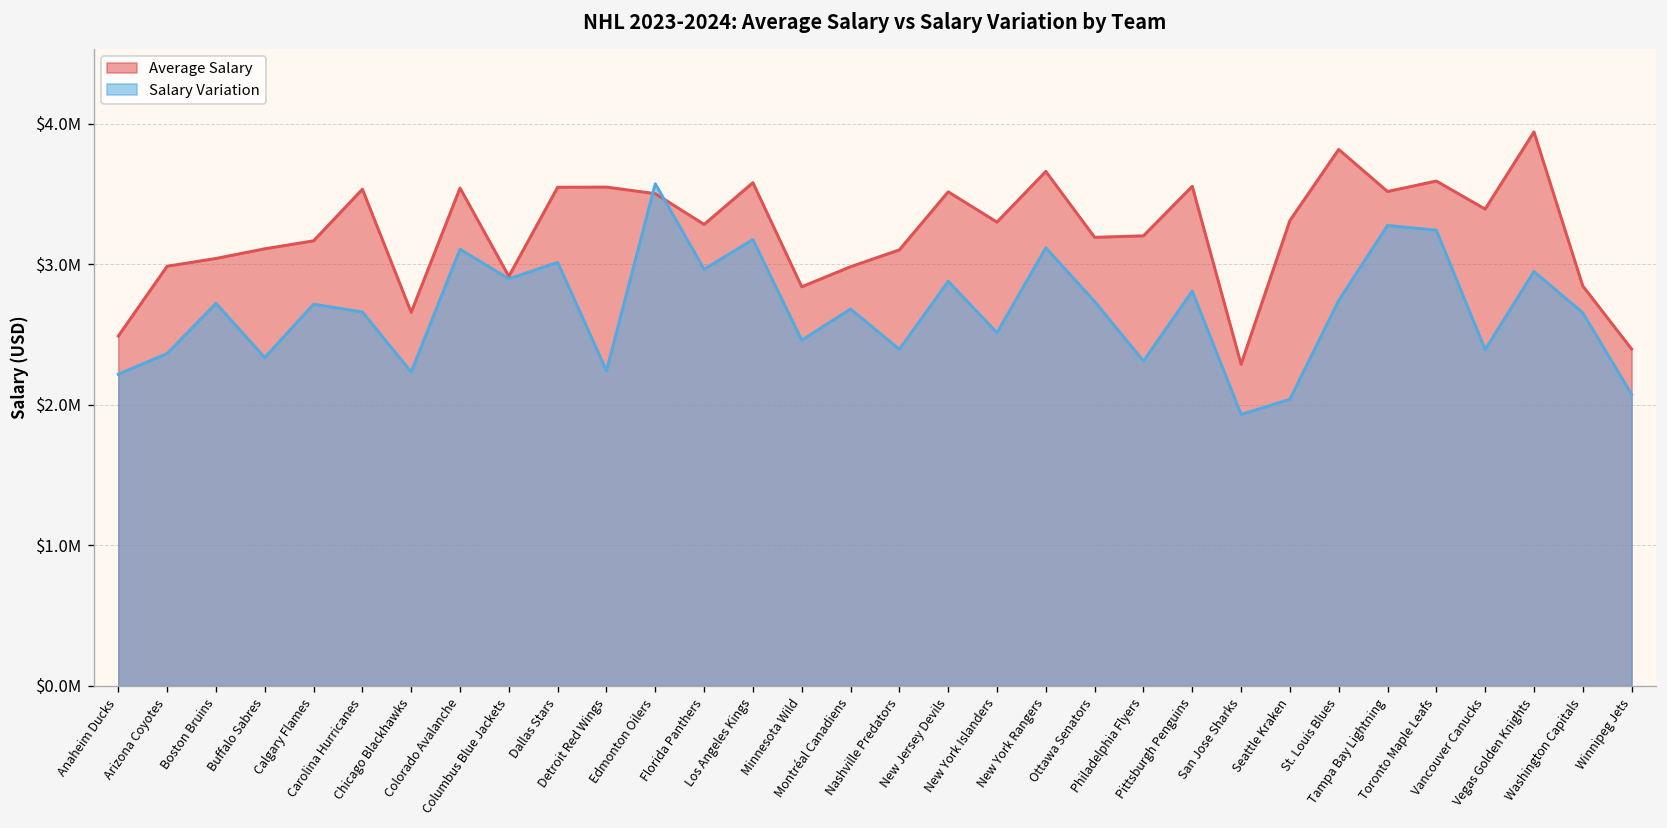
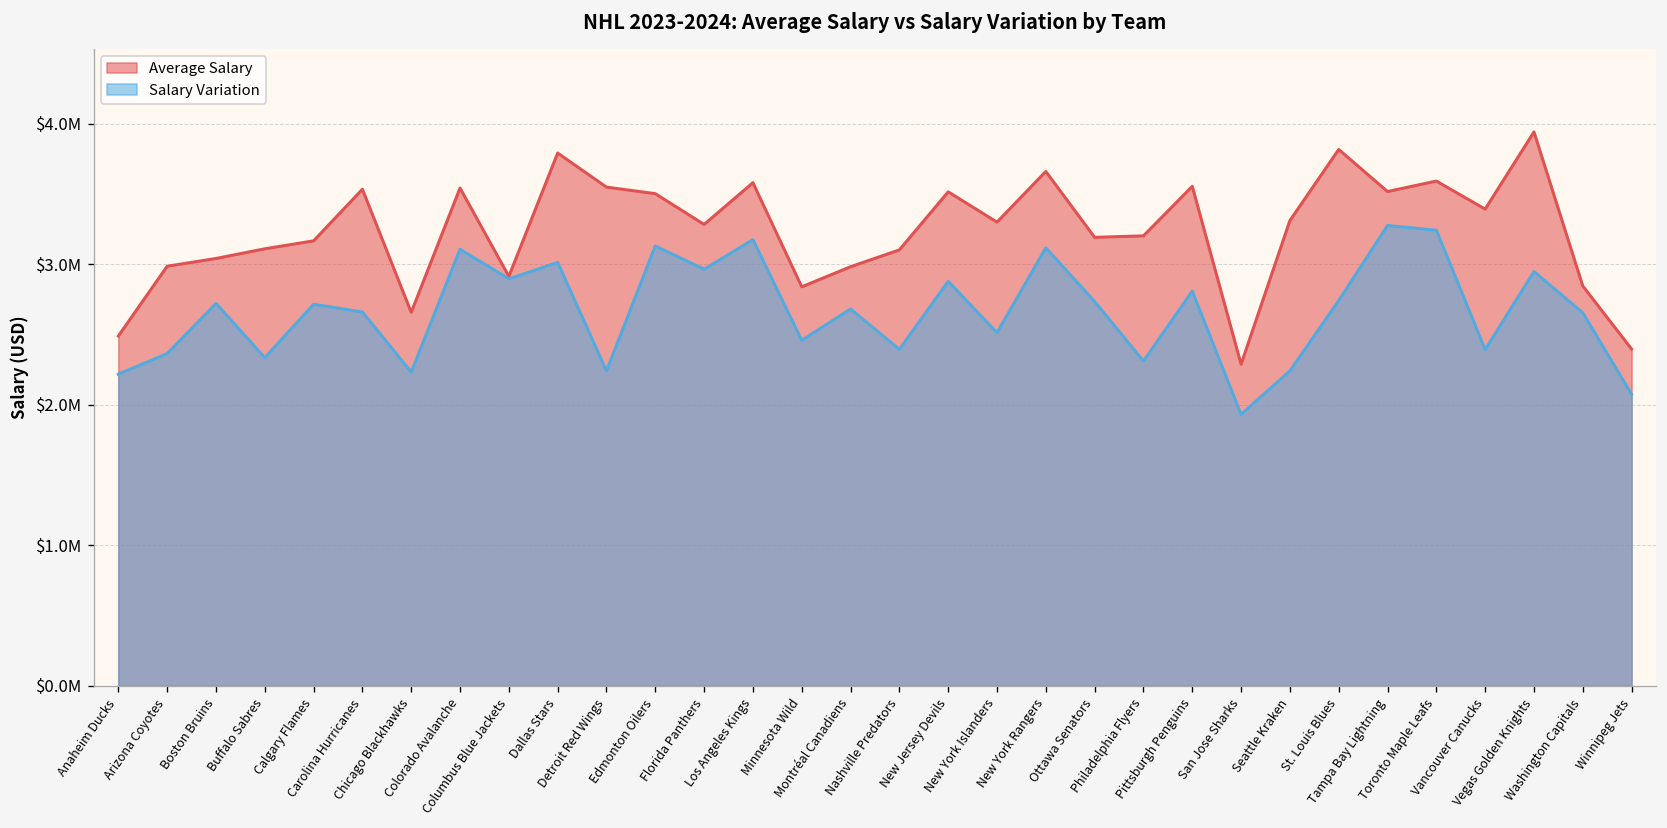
  {
    "Average Salary": {
      "Anaheim Ducks": "$2490000",
      "Arizona Coyotes": "$2990000",
      "Boston Bruins": "$3040000",
      "Buffalo Sabres": "$3110000",
      "Calgary Flames": "$3170000",
      "Carolina Hurricanes": "$3530000",
      "Chicago Blackhawks": "$2660000",
      "Colorado Avalanche": "$3540000",
-     "Dallas Stars": "$3550000",
+     "Dallas Stars": "$3790000",
      "Detroit Red Wings": "$3550000",
      "Edmonton Oilers": "$3500000",
      "Florida Panthers": "$3280000",
      "Los Angeles Kings": "$3580000",
      "Minnesota Wild": "$2840000",
      "Montréal Canadiens": "$2980000",
      "Nashville Predators": "$3100000",
      "New Jersey Devils": "$3520000",
      "New York Islanders": "$3300000",
      "New York Rangers": "$3660000",
      "Ottawa Senators": "$3190000",
      "Philadelphia Flyers": "$3200000",
      "Pittsburgh Penguins": "$3550000",
      "San Jose Sharks": "$2290000",
      "Seattle Kraken": "$3310000",
      "St. Louis Blues": "$3820000",
      "Tampa Bay Lightning": "$3520000",
      "Toronto Maple Leafs": "$3590000",
      "Vancouver Canucks": "$3390000",
      "Vegas Golden Knights": "$3940000",
      "Washington Capitals": "$2850000",
      "Winnipeg Jets": "$2400000"
    },
    "Salary Variation": {
      "Anaheim Ducks": "$2220000",
      "Arizona Coyotes": "$2360000",
      "Boston Bruins": "$2720000",
      "Buffalo Sabres": "$2340000",
      "Calgary Flames": "$2720000",
      "Carolina Hurricanes": "$2660000",
      "Chicago Blackhawks": "$2230000",
      "Colorado Avalanche": "$3110000",
      "Dallas Stars": "$3010000",
      "Detroit Red Wings": "$2240000",
-     "Edmonton Oilers": "$3570000",
+     "Edmonton Oilers": "$3130000",
      "Florida Panthers": "$2960000",
      "Los Angeles Kings": "$3170000",
      "Minnesota Wild": "$2460000",
      "Montréal Canadiens": "$2680000",
      "Nashville Predators": "$2390000",
      "New Jersey Devils": "$2880000",
      "New York Islanders": "$2510000",
      "New York Rangers": "$3120000",
      "Ottawa Senators": "$2730000",
      "Philadelphia Flyers": "$2310000",
      "Pittsburgh Penguins": "$2810000",
      "San Jose Sharks": "$1930000",
-     "Seattle Kraken": "$2040000",
+     "Seattle Kraken": "$2240000",
      "St. Louis Blues": "$2740000",
      "Tampa Bay Lightning": "$3280000",
      "Toronto Maple Leafs": "$3240000",
      "Vancouver Canucks": "$2390000",
      "Vegas Golden Knights": "$2950000",
      "Washington Capitals": "$2650000",
      "Winnipeg Jets": "$2070000"
    }
  }
